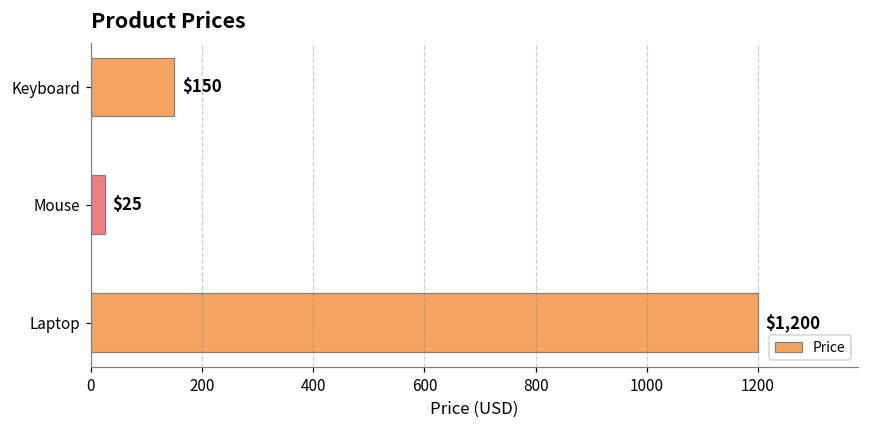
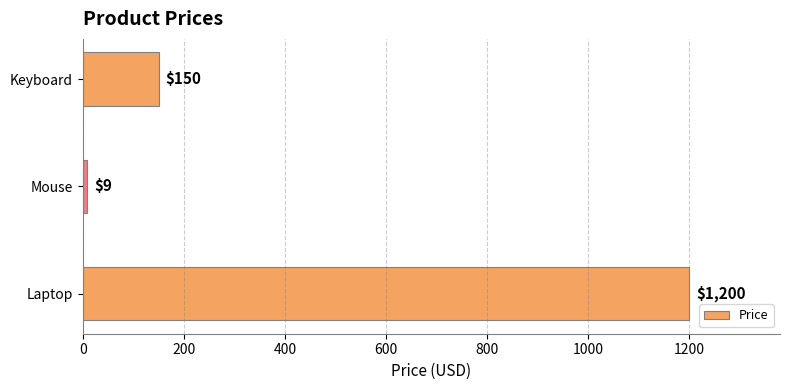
  {
    "Keyboard": "$150",
-   "Mouse": "$25",
+   "Mouse": "$9",
    "Laptop": "$1,200"
  }
